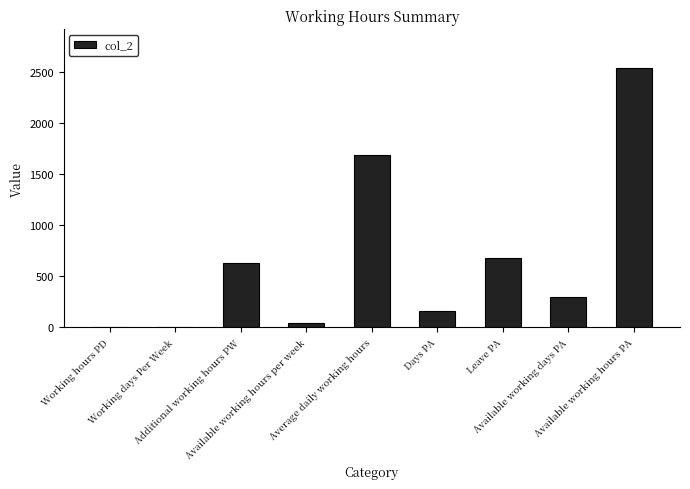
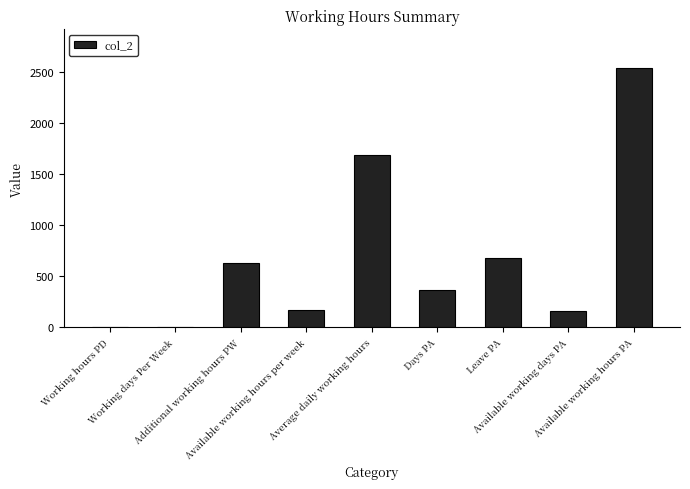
  {
    "Additional working hours PW": 630,
-   "Available working hours per week": 40,
+   "Available working hours per week": 170,
    "Average daily working hours": 1690,
-   "Days PA": 160,
+   "Days PA": 370,
    "Leave PA": 680,
-   "Available working days PA": 300,
+   "Available working days PA": 160,
    "Available working hours PA": 2540
  }
